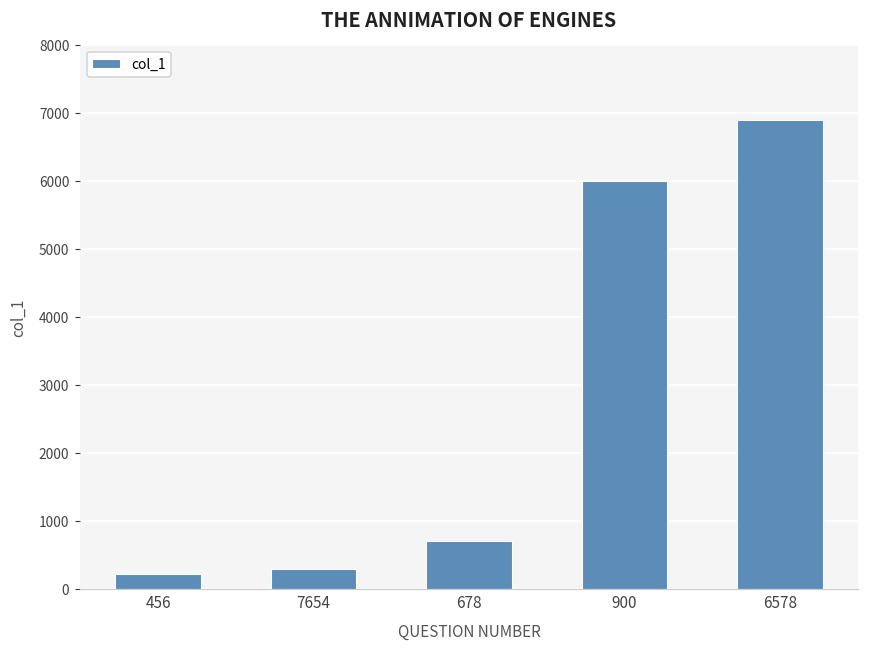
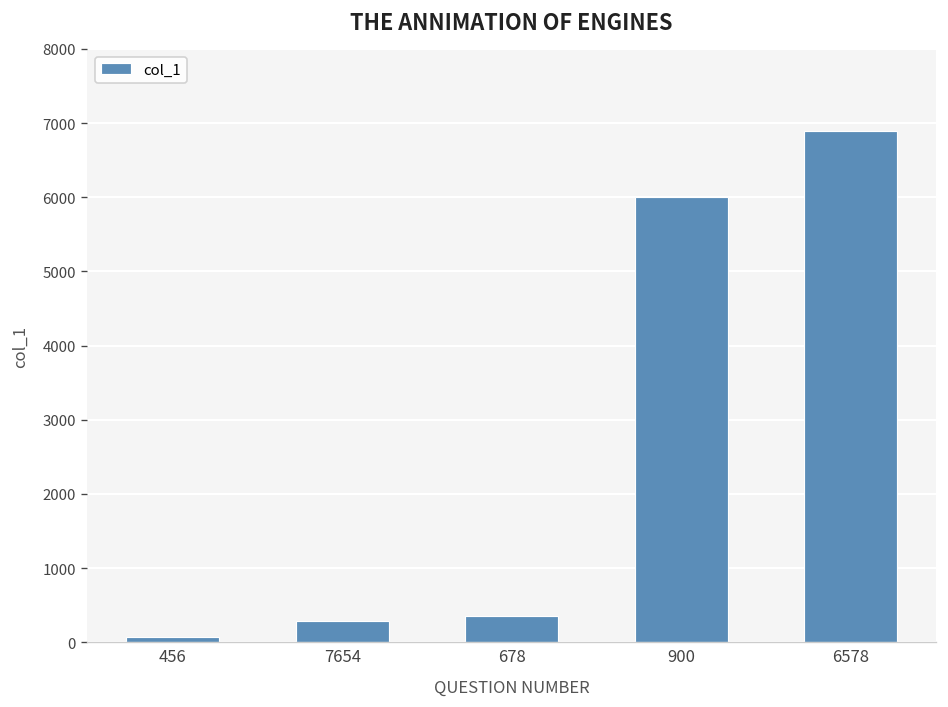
  {
-   "456": 200,
+   "456": 100,
    "7654": 300,
-   "678": 700,
+   "678": 400,
    "900": 6000,
    "6578": 6900
  }
